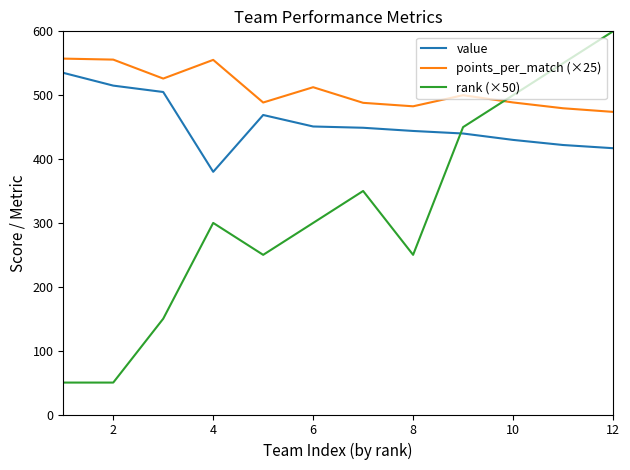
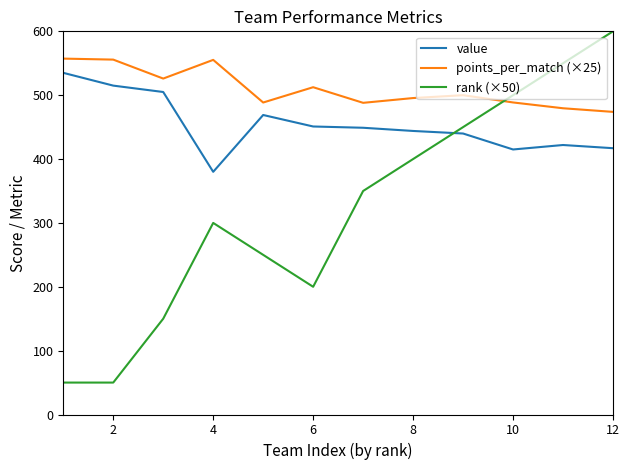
  {
    "value": {
      "2": 520,
      "4": 380,
      "6": 450,
      "8": 440,
-     "10": 430,
+     "10": 420,
      "12": 420
    },
    "points_per_match (×25)": {
      "2": 560,
      "4": 560,
      "6": 510,
-     "8": 480,
+     "8": 500,
      "10": 490,
      "12": 470
    },
    "rank (×50)": {
      "2": 50,
      "4": 300,
-     "6": 300,
-     "8": 250,
+     "6": 200,
+     "8": 400,
      "12": 600
    }
  }
